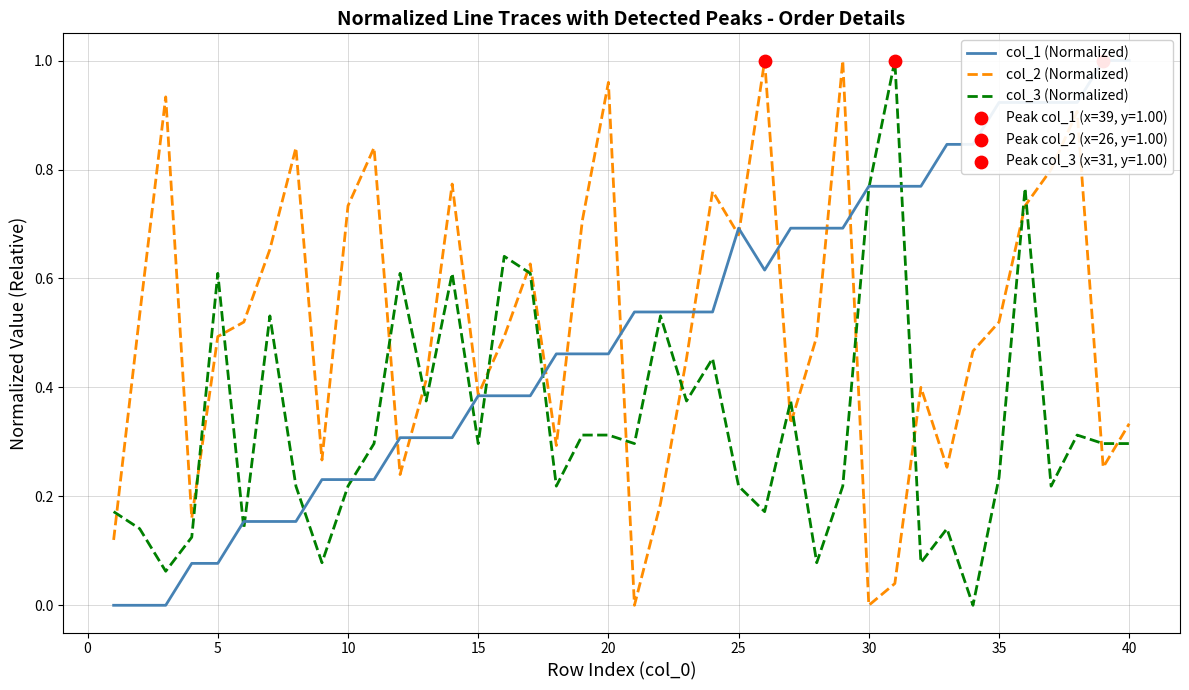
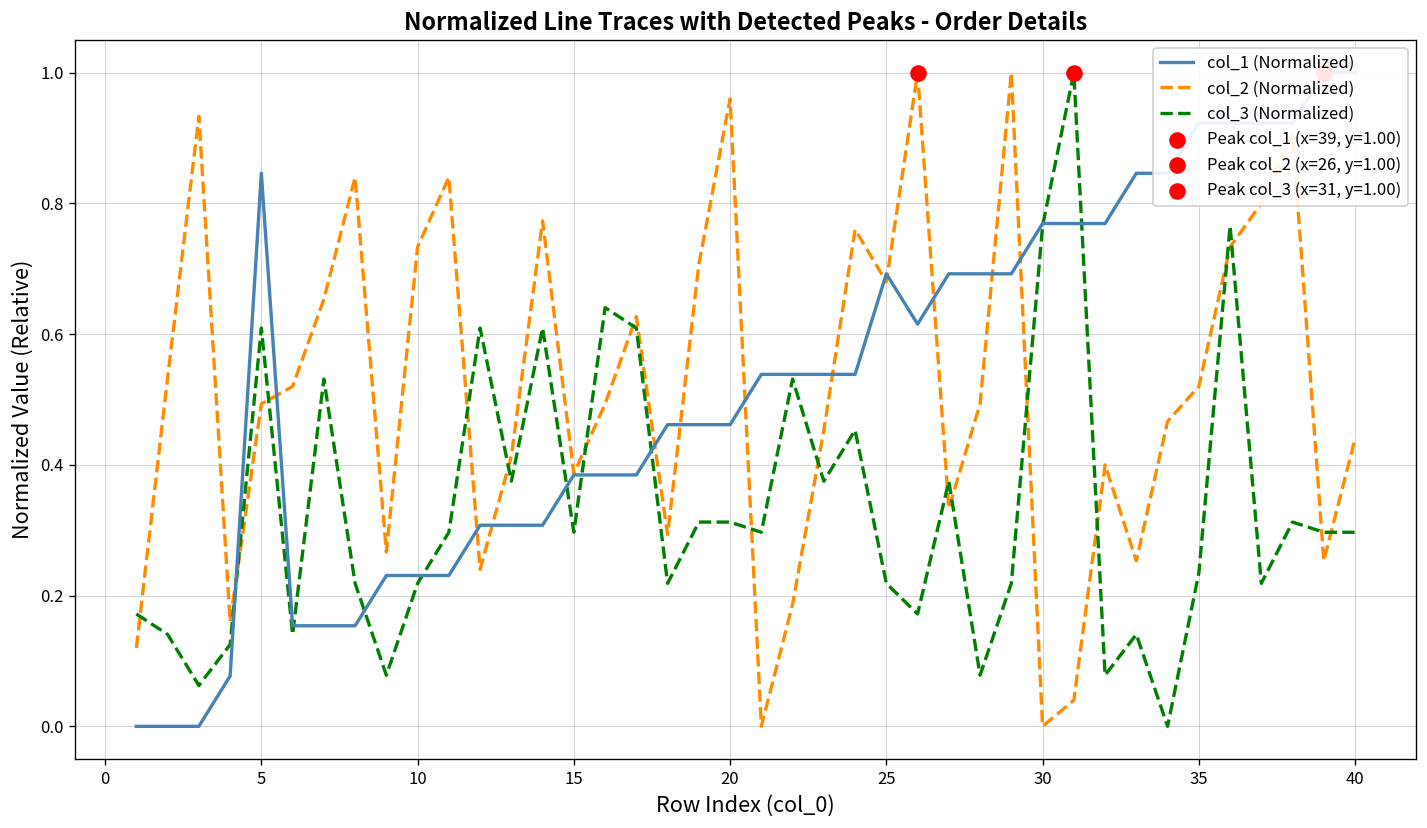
  {
    "col_1 (Normalized)": {
-     "5": 0.08,
+     "5": 0.85,
      "10": 0.23,
      "20": 0.46,
      "25": 0.69
    },
    "col_2 (Normalized)": {
      "5": 0.49,
      "10": 0.73,
      "20": 0.96,
      "25": 0.68,
      "30": 0.00,
      "35": 0.52,
-     "40": 0.33
+     "40": 0.44
    },
    "col_3 (Normalized)": {
      "5": 0.61,
      "10": 0.22,
      "15": 0.30,
      "20": 0.31,
      "25": 0.22,
      "35": 0.23,
      "40": 0.30
    }
  }
